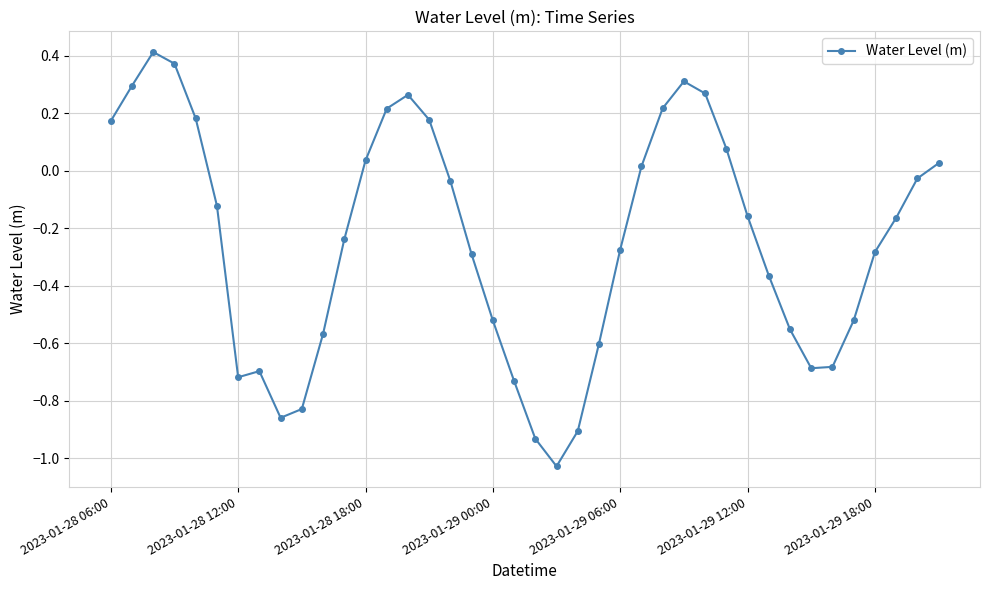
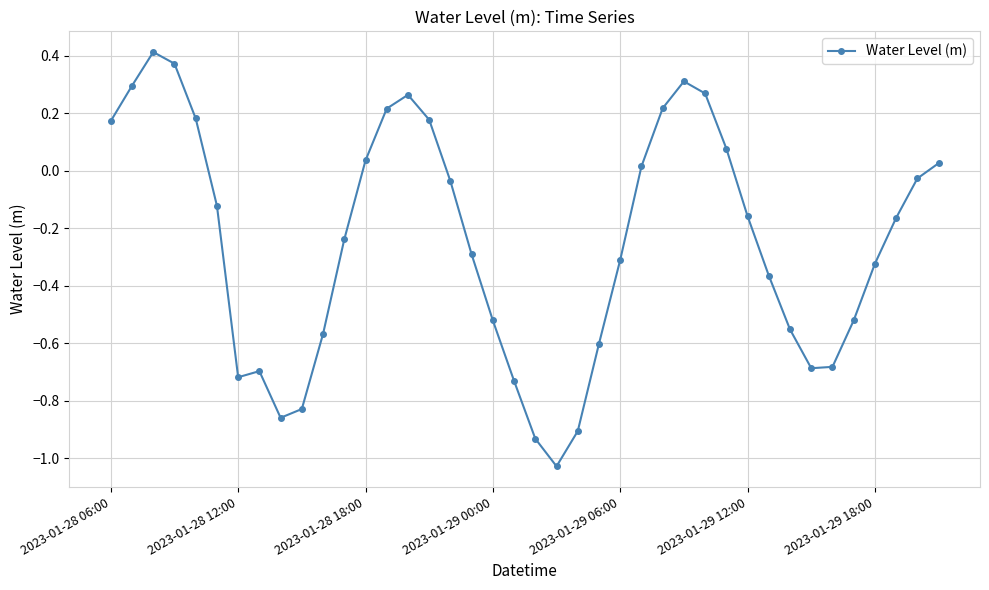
  {
    "2023-01-28 06:00": 0.17,
    "2023-01-28 12:00": -0.72,
    "2023-01-28 18:00": 0.04,
    "2023-01-29 00:00": -0.52,
-   "2023-01-29 06:00": -0.27,
+   "2023-01-29 06:00": -0.31,
    "2023-01-29 12:00": -0.16,
-   "2023-01-29 18:00": -0.28
+   "2023-01-29 18:00": -0.32
  }
